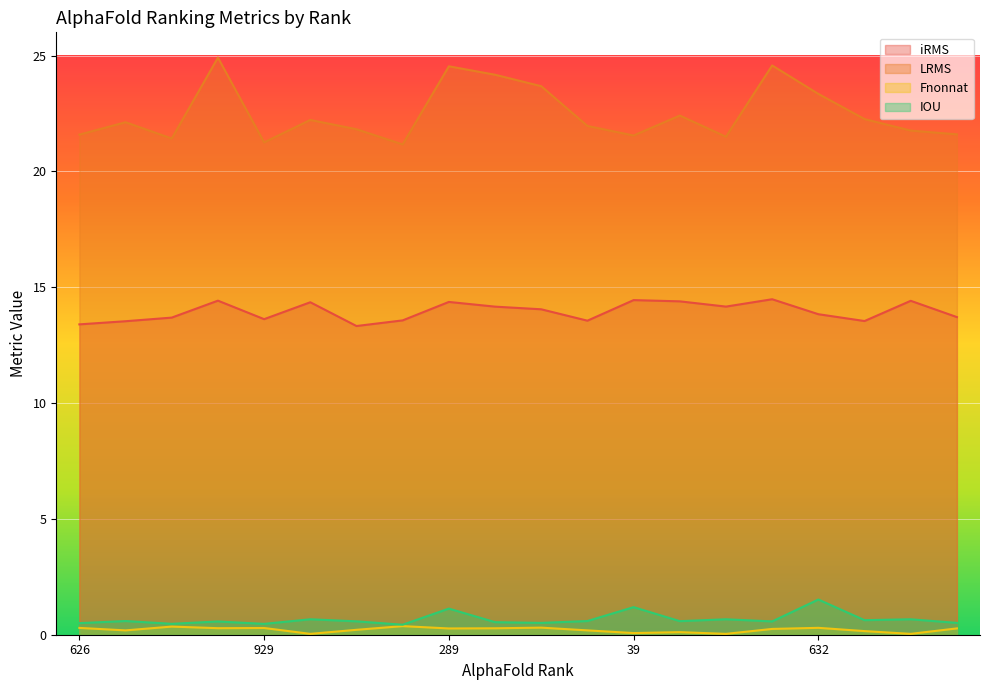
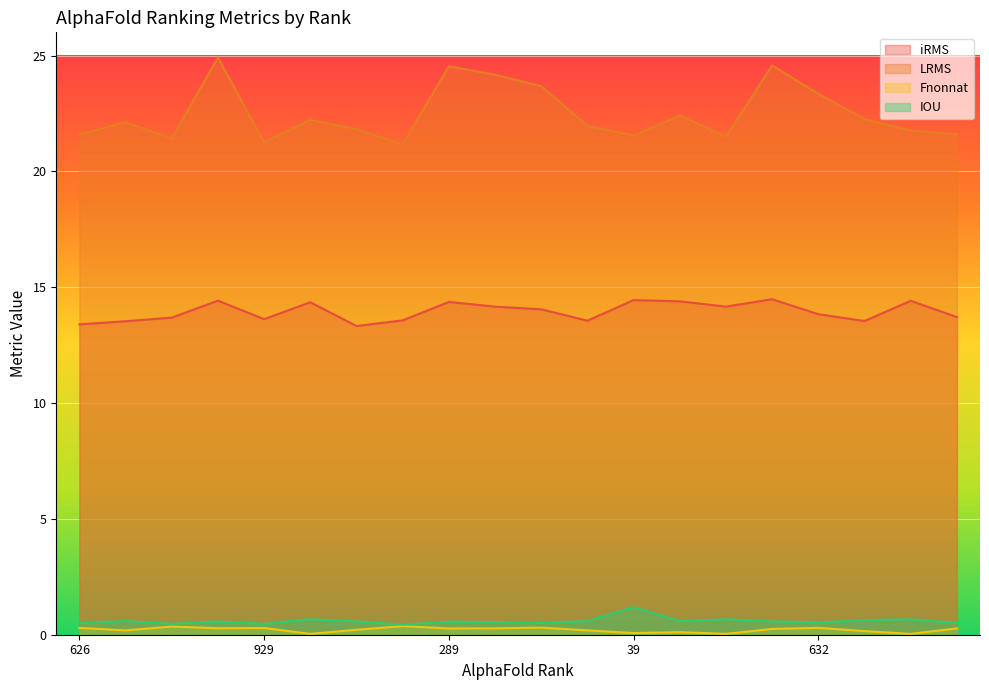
  {
    "IOU": {
      "626": 0.5,
      "929": 0.5,
-     "289": 1.1,
+     "289": 0.6,
      "39": 1.2,
-     "632": 1.5
+     "632": 0.5
    }
  }
